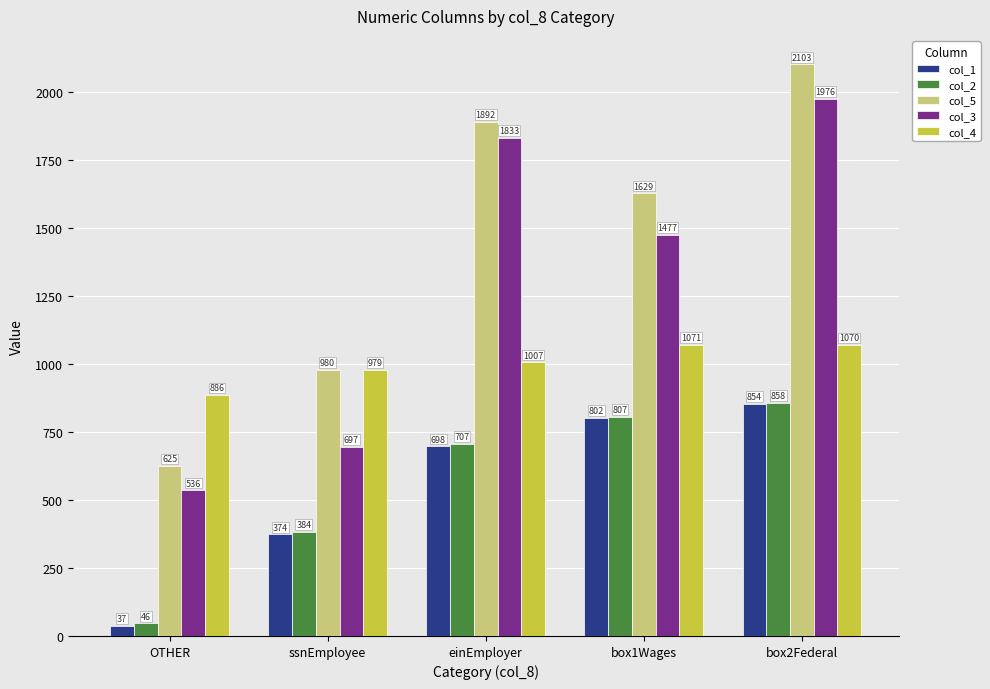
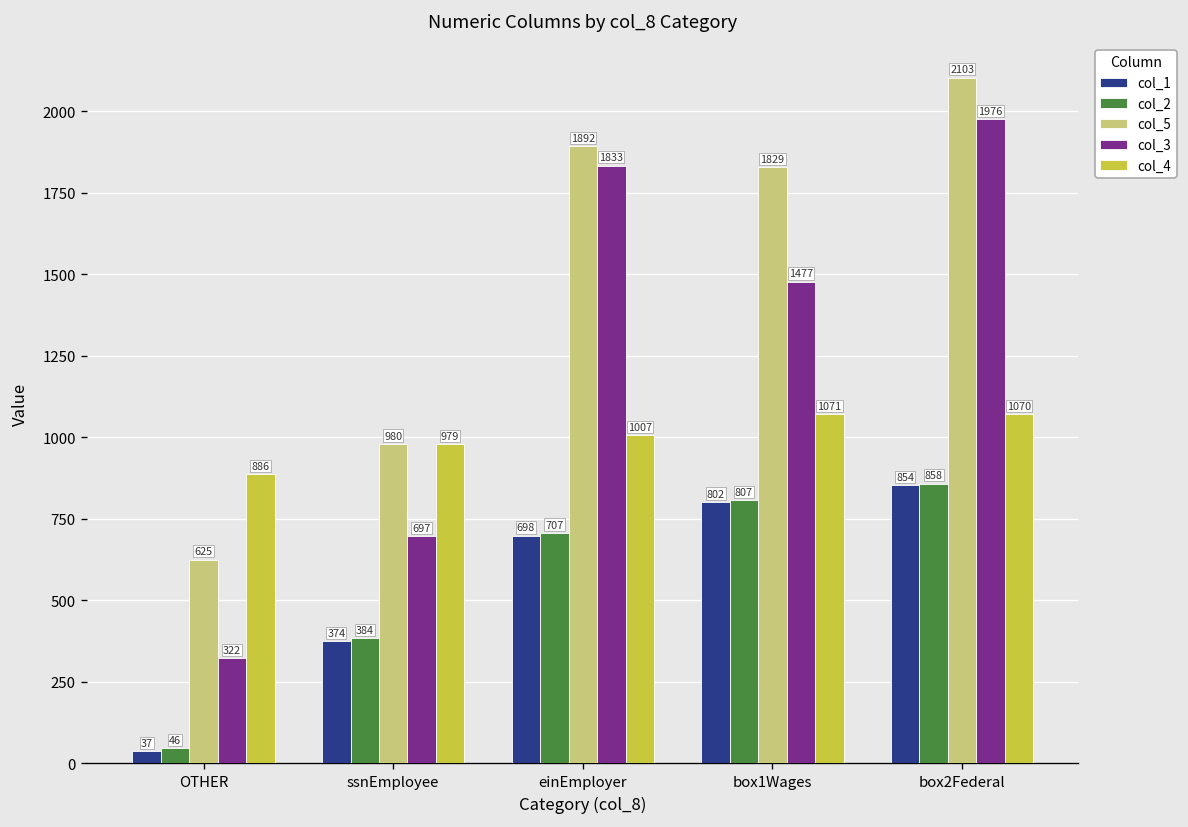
  {
    "col_5": {
-     "box1Wages": 1629
+     "box1Wages": 1829
    },
    "col_3": {
-     "OTHER": 536
+     "OTHER": 322
    }
  }
